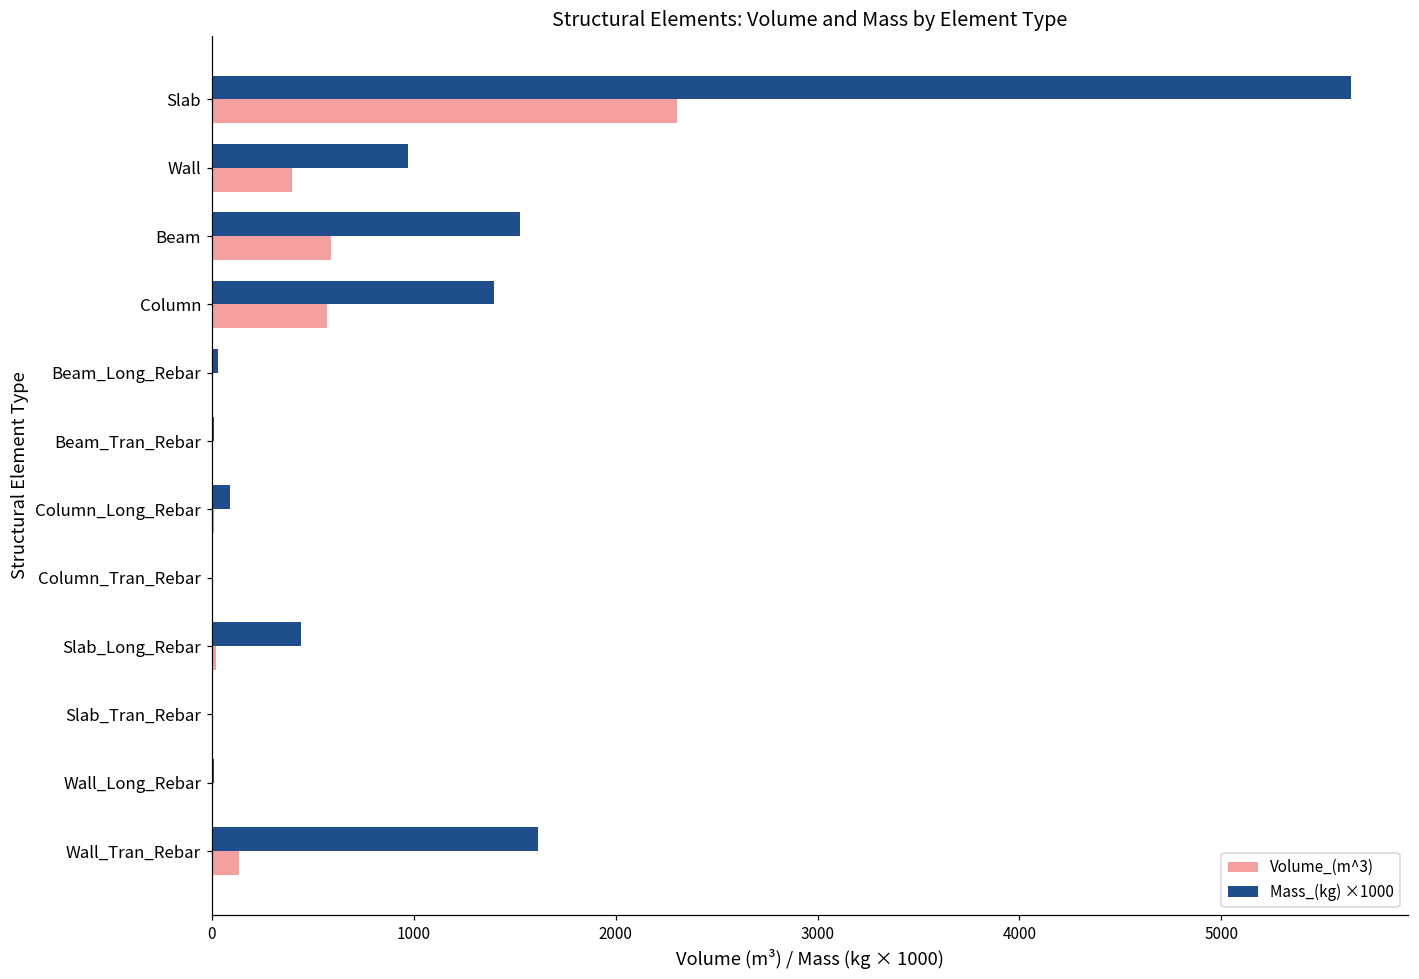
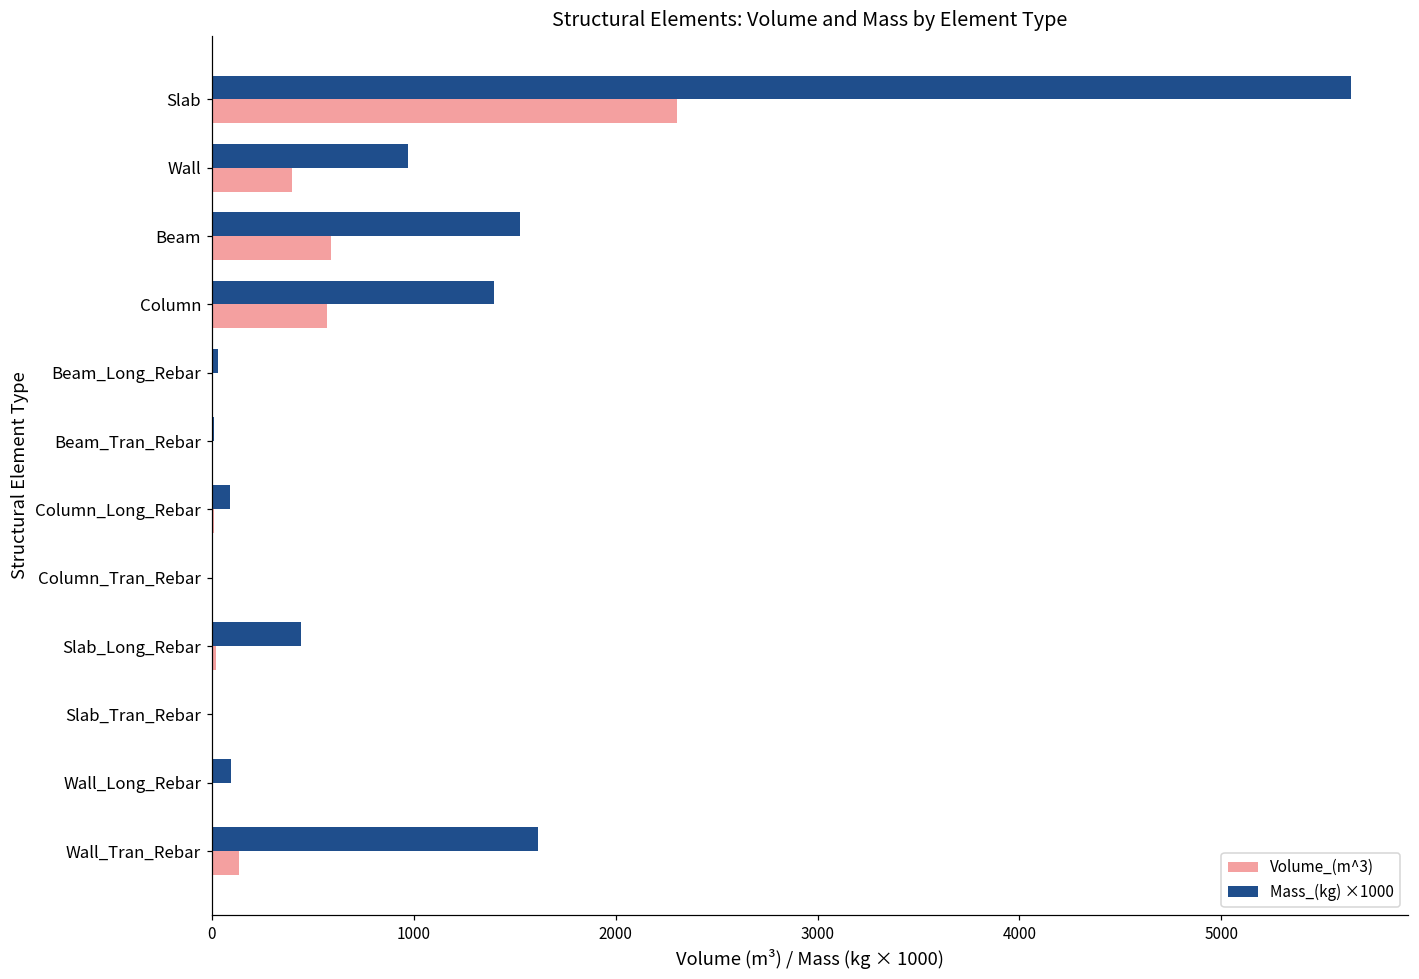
  {
    "Volume_(m^3)": {
      "Slab": 2310,
      "Wall": 400,
      "Beam": 590,
      "Column": 570,
      "Slab_Long_Rebar": 20,
      "Slab_Tran_Rebar": 0,
      "Wall_Tran_Rebar": 140
    },
    "Mass_(kg) ×1000": {
      "Slab": 5640,
      "Wall": 970,
      "Beam": 1520,
      "Column": 1400,
      "Beam_Long_Rebar": 30,
      "Column_Long_Rebar": 90,
      "Slab_Long_Rebar": 440,
      "Slab_Tran_Rebar": 0,
-     "Wall_Long_Rebar": 10,
+     "Wall_Long_Rebar": 90,
      "Wall_Tran_Rebar": 1620
    }
  }
